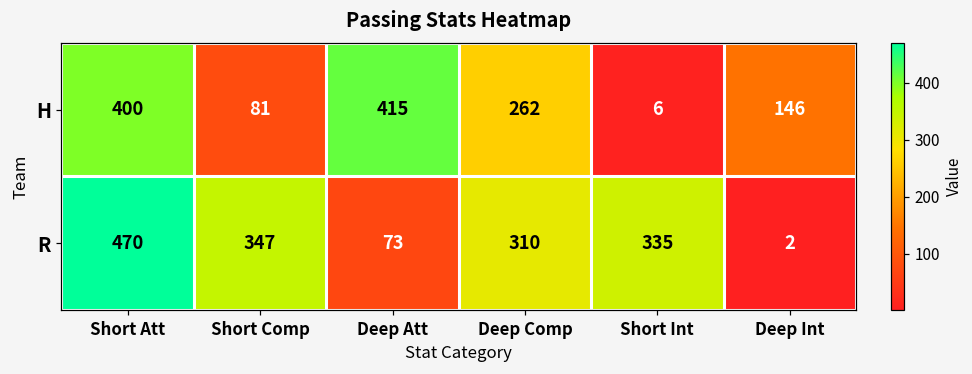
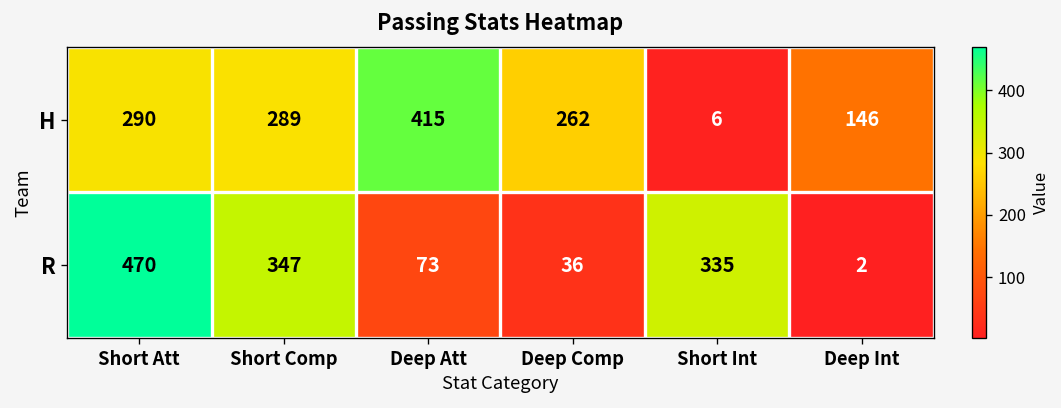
  {
    "H": {
-     "Short Att": 400,
-     "Short Comp": 81,
+     "Short Att": 290,
+     "Short Comp": 289,
      "Deep Att": 415,
      "Deep Comp": 262,
      "Short Int": 6,
      "Deep Int": 146
    },
    "R": {
      "Short Att": 470,
      "Short Comp": 347,
      "Deep Att": 73,
-     "Deep Comp": 310,
+     "Deep Comp": 36,
      "Short Int": 335,
      "Deep Int": 2
    }
  }
